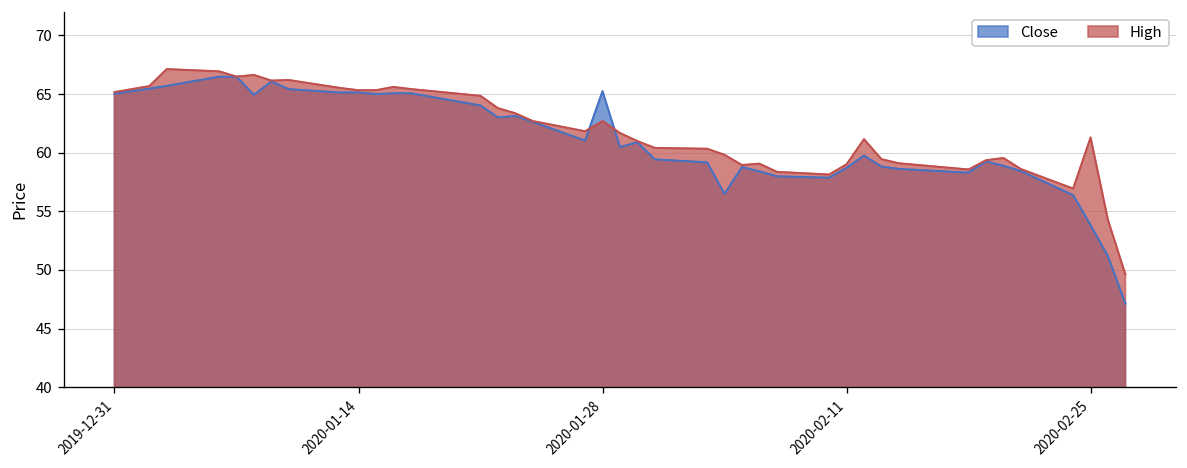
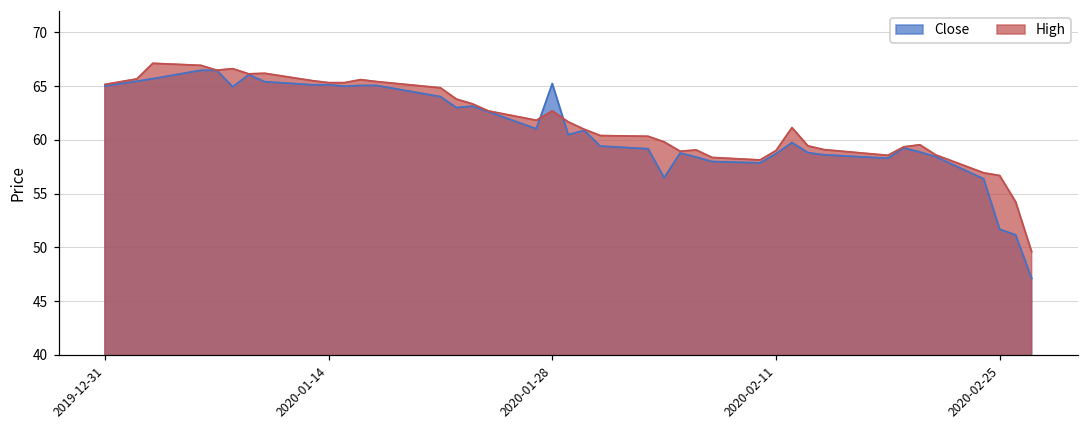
  {
    "Close": {
      "2020-01-28": 65,
      "2020-02-11": 59,
-     "2020-02-25": 54
+     "2020-02-25": 52
    },
    "High": {
      "2020-01-28": 63,
      "2020-02-11": 59,
-     "2020-02-25": 61
+     "2020-02-25": 57
    }
  }
